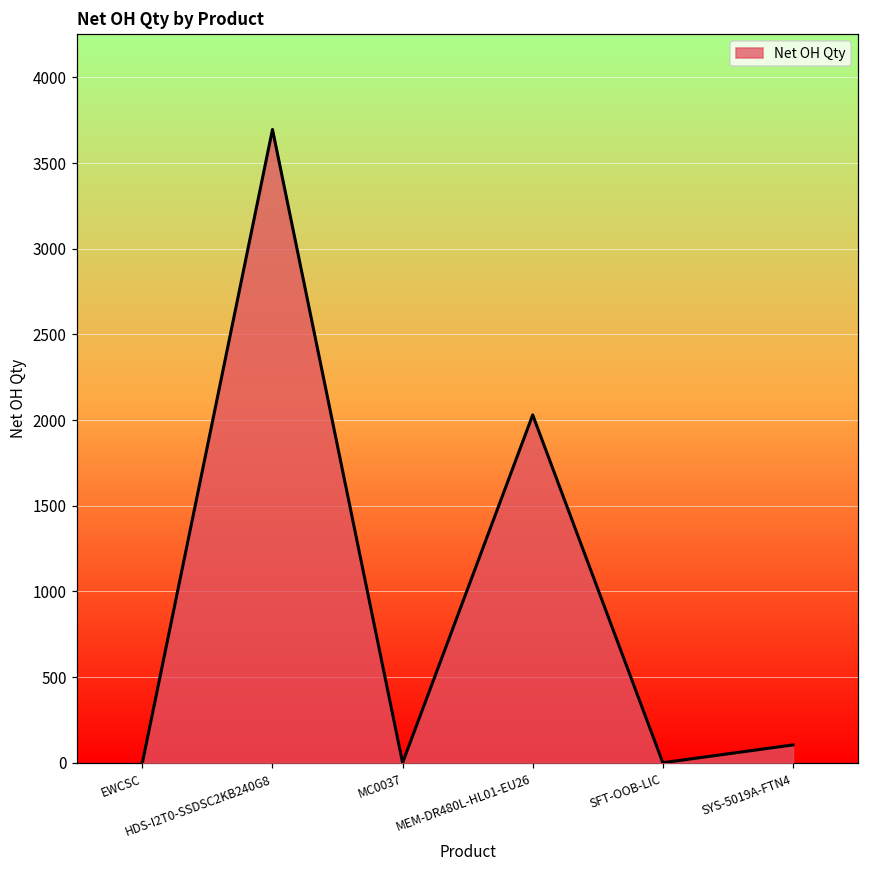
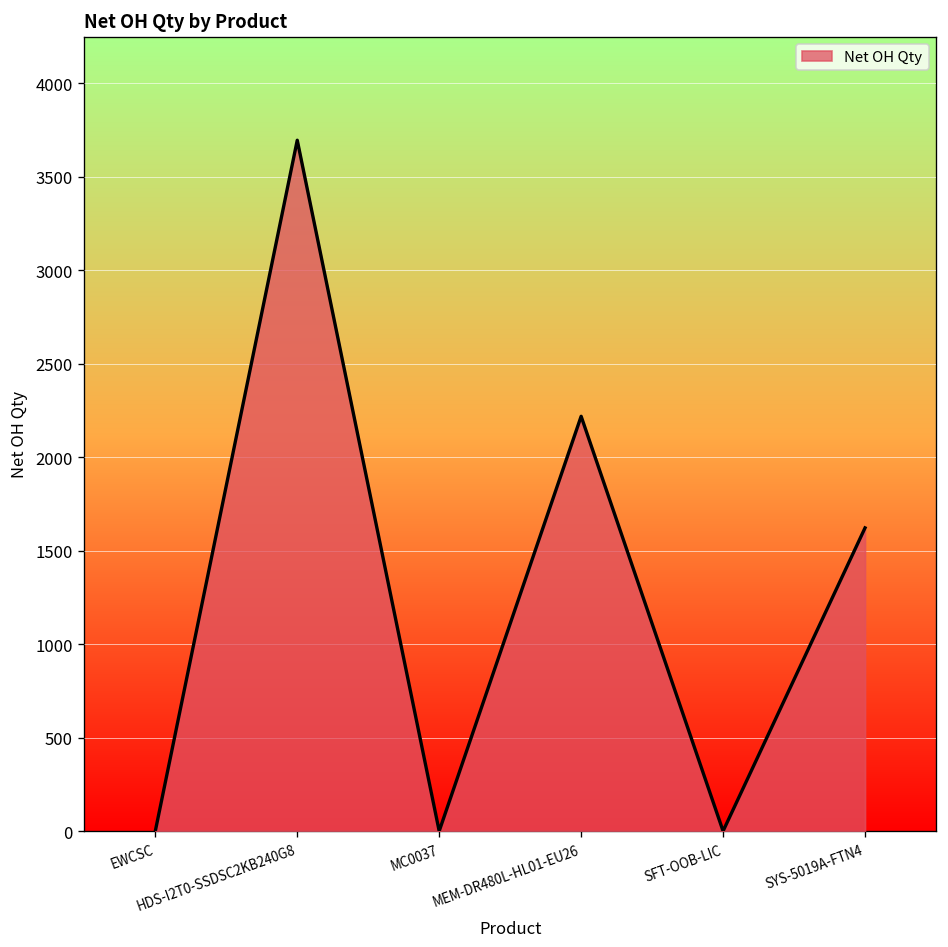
  {
    "EWCSC": 0,
    "HDS-I2T0-SSDSC2KB240G8": 3700,
    "MC0037": 0,
-   "MEM-DR480L-HL01-EU26": 2030,
+   "MEM-DR480L-HL01-EU26": 2220,
    "SFT-OOB-LIC": 0,
-   "SYS-5019A-FTN4": 100
+   "SYS-5019A-FTN4": 1620
  }
